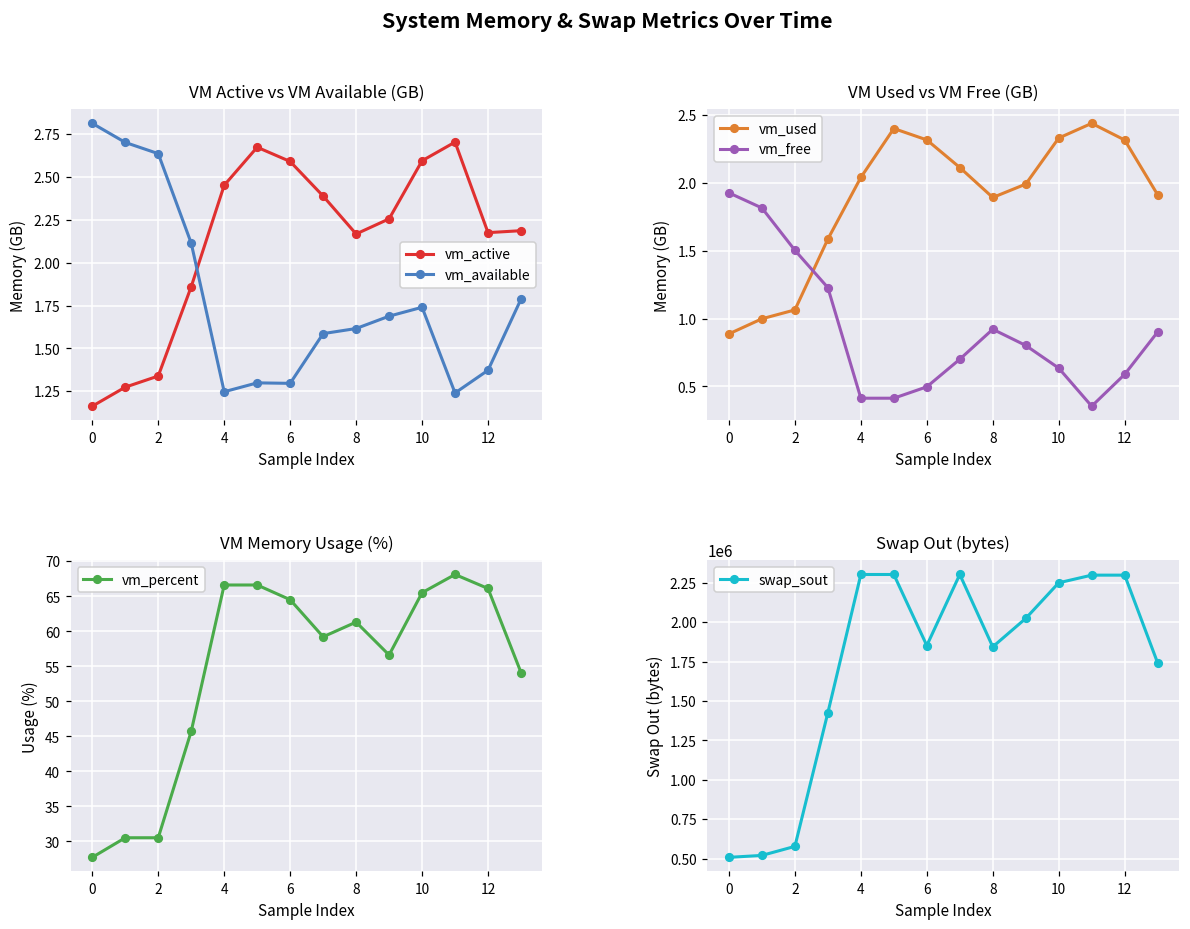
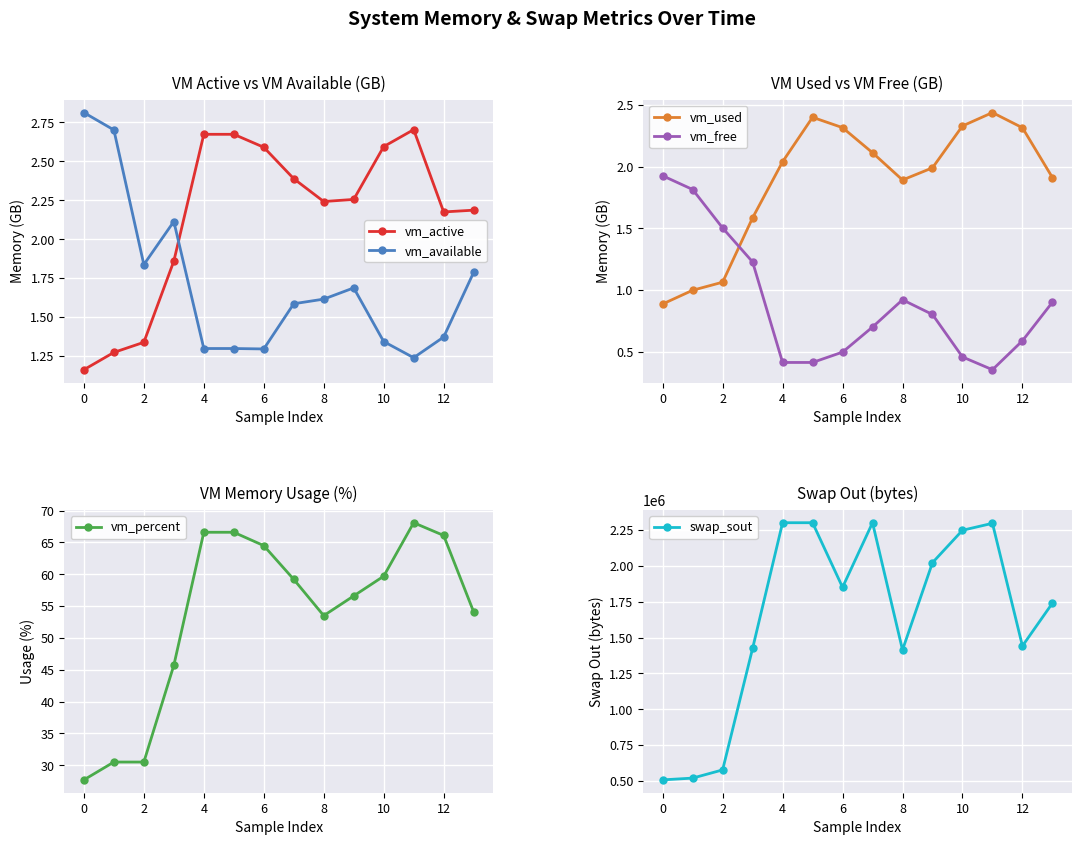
  {
    "VM Active vs VM Available (GB)": {
      "vm_active": {
        "0": 1.16,
        "2": 1.34,
-       "4": 2.45,
+       "4": 2.67,
        "6": 2.59,
-       "8": 2.17,
+       "8": 2.24,
        "10": 2.59,
        "12": 2.18
      },
      "vm_available": {
        "0": 2.81,
-       "2": 2.64,
-       "4": 1.25,
+       "2": 1.84,
+       "4": 1.30,
        "6": 1.30,
        "8": 1.62,
-       "10": 1.74,
+       "10": 1.34,
        "12": 1.37
      }
    },
    "VM Used vs VM Free (GB)": {
      "vm_used": {
        "0": 0.89,
        "2": 1.06,
        "4": 2.04,
        "6": 2.32,
        "8": 1.89,
        "10": 2.33,
        "12": 2.32
      },
      "vm_free": {
        "0": 1.93,
        "2": 1.50,
        "4": 0.41,
        "6": 0.50,
        "8": 0.92,
-       "10": 0.63,
+       "10": 0.46,
        "12": 0.59
      }
    },
    "VM Memory Usage (%)": {
      "0": 28,
      "2": 31,
      "4": 67,
      "6": 65,
-     "8": 61,
-     "10": 66,
+     "8": 54,
+     "10": 60,
      "12": 66
    },
    "Swap Out (bytes)": {
      "0": 510000,
      "2": 580000,
      "4": 2300000,
      "6": 1850000,
-     "8": 1840000,
+     "8": 1410000,
      "10": 2250000,
-     "12": 2300000
+     "12": 1440000
    }
  }
